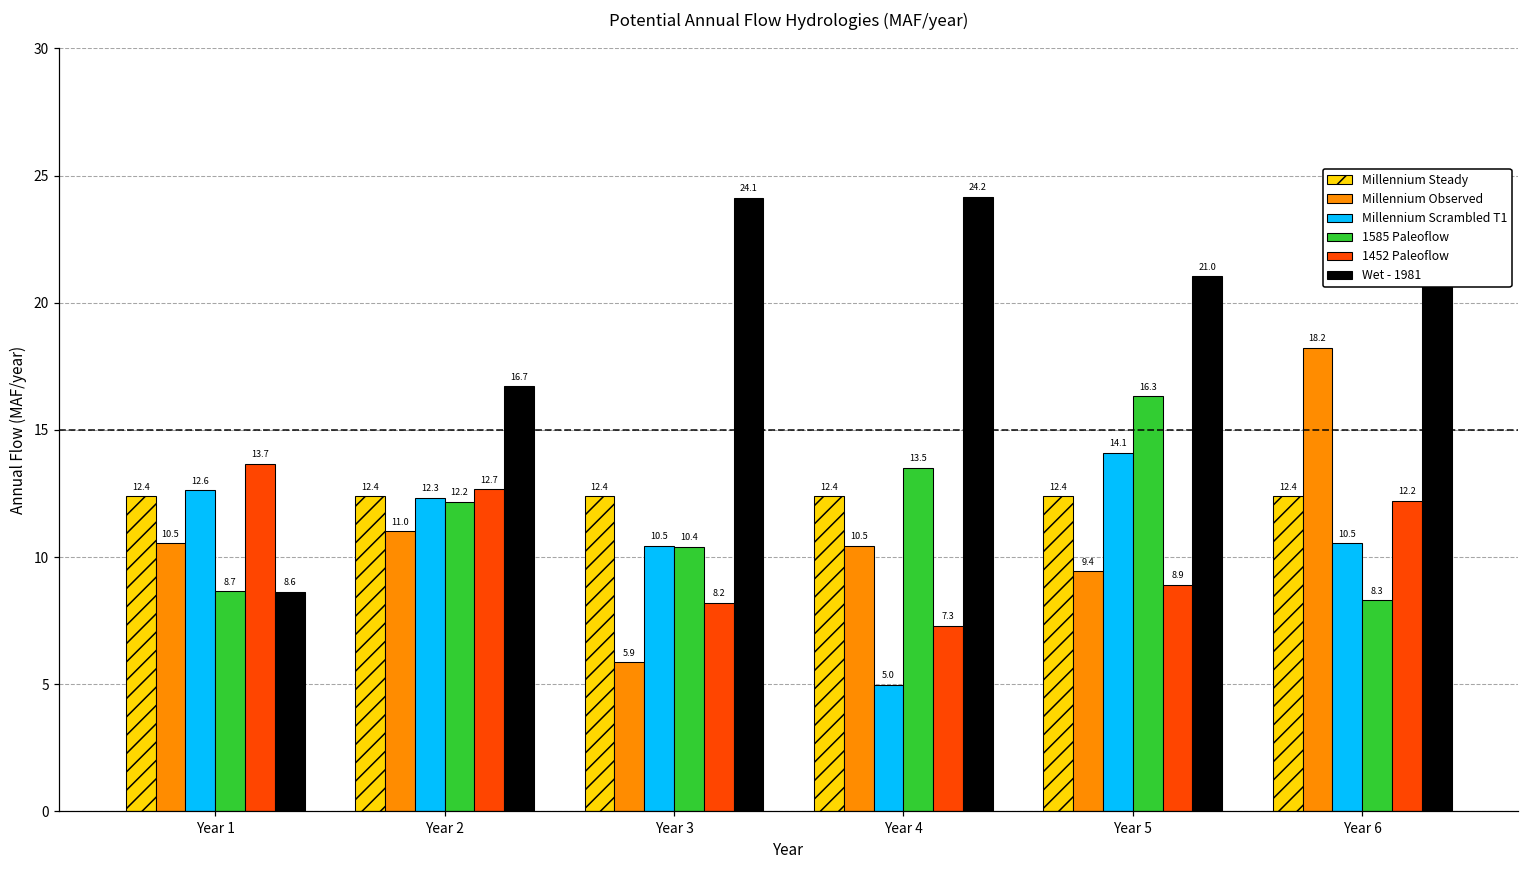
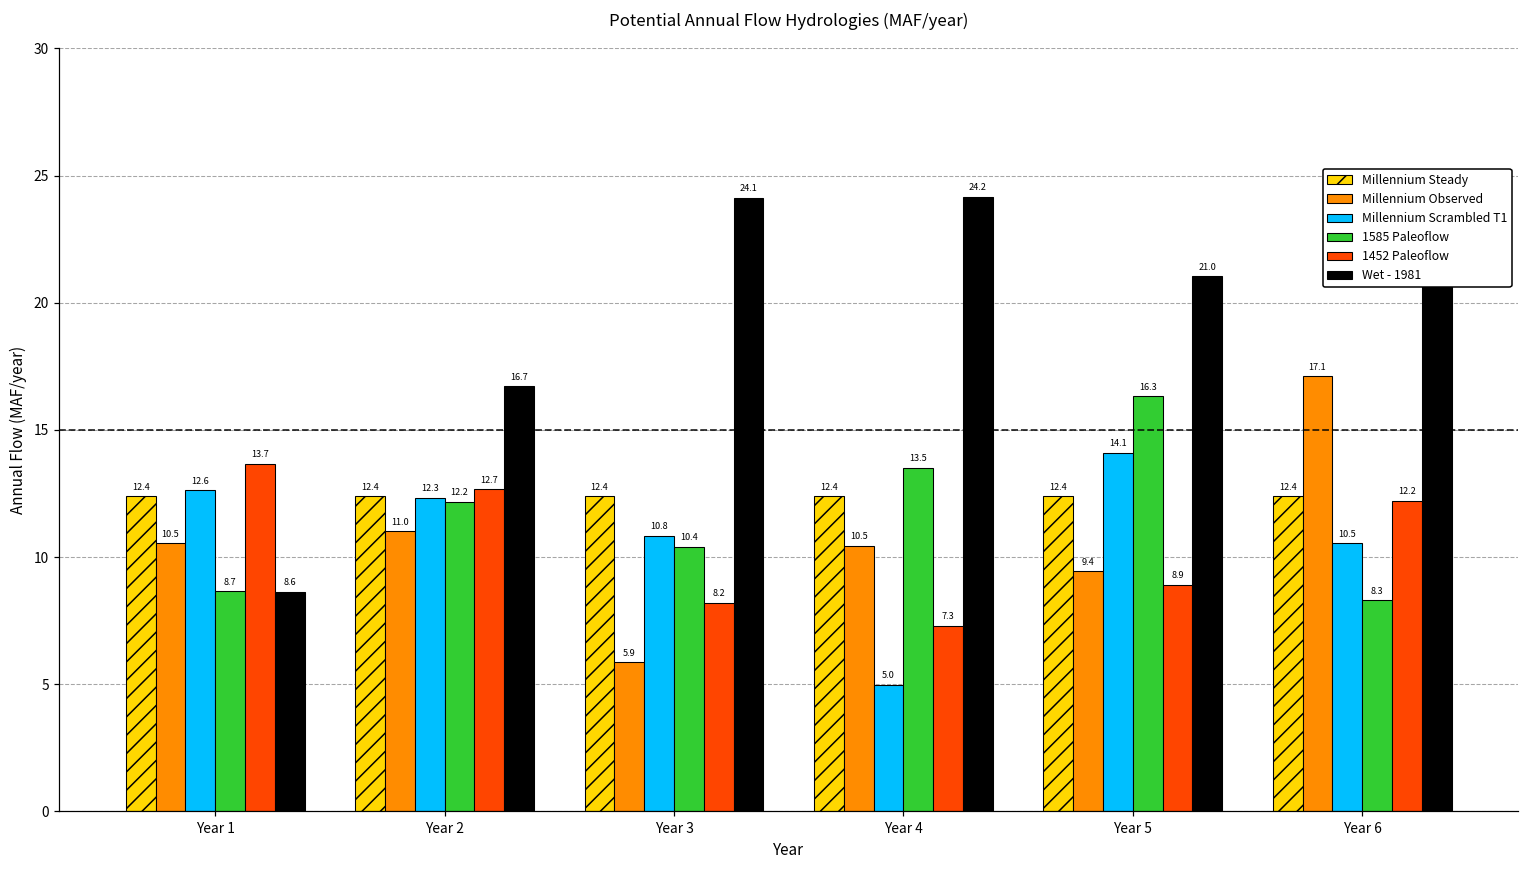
  {
    "Millennium Steady": {
      "Year 1": 12.4,
      "Year 2": 12.4,
      "Year 3": 12.4,
      "Year 4": 12.4,
      "Year 5": 12.4,
      "Year 6": 12.4
    },
    "Millennium Observed": {
      "Year 1": 10.5,
      "Year 2": 11.0,
      "Year 3": 5.9,
      "Year 4": 10.5,
      "Year 5": 9.4,
-     "Year 6": 18.2
+     "Year 6": 17.1
    },
    "Millennium Scrambled T1": {
      "Year 1": 12.6,
      "Year 2": 12.3,
-     "Year 3": 10.5,
+     "Year 3": 10.8,
      "Year 4": 5.0,
      "Year 5": 14.1,
      "Year 6": 10.5
    },
    "1585 Paleoflow": {
      "Year 1": 8.7,
      "Year 2": 12.2,
      "Year 3": 10.4,
      "Year 4": 13.5,
      "Year 5": 16.3,
      "Year 6": 8.3
    },
    "1452 Paleoflow": {
      "Year 1": 13.7,
      "Year 2": 12.7,
      "Year 3": 8.2,
      "Year 4": 7.3,
      "Year 5": 8.9,
      "Year 6": 12.2
    },
    "Wet - 1981": {
      "Year 1": 8.6,
      "Year 2": 16.7,
      "Year 3": 24.1,
      "Year 4": 24.2,
      "Year 5": 21.0
    }
  }
